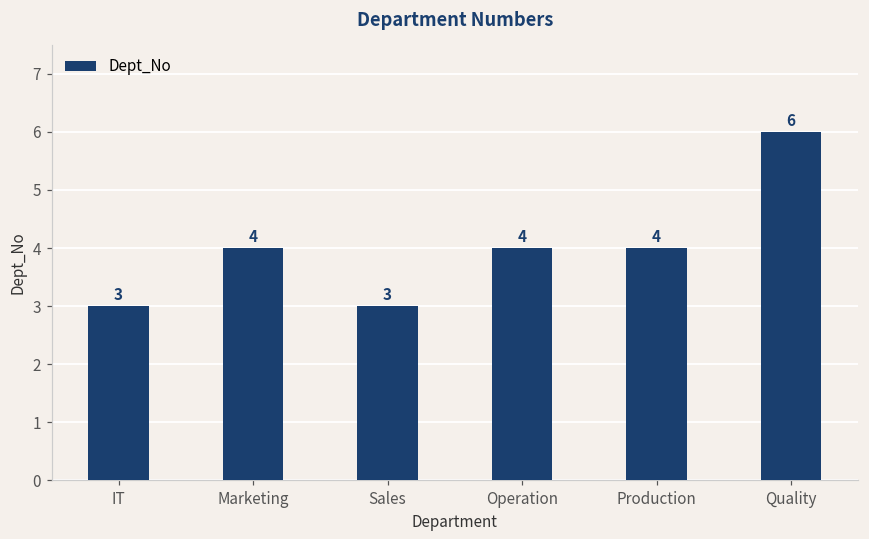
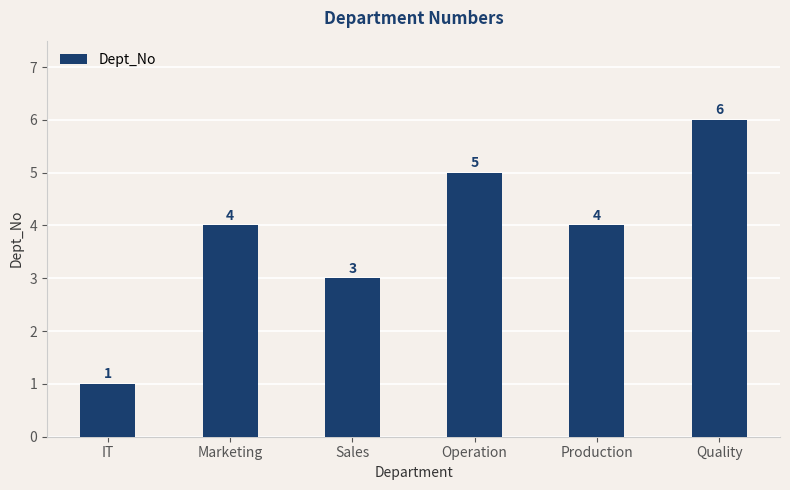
  {
-   "IT": 3,
+   "IT": 1,
    "Marketing": 4,
    "Sales": 3,
-   "Operation": 4,
+   "Operation": 5,
    "Production": 4,
    "Quality": 6
  }
